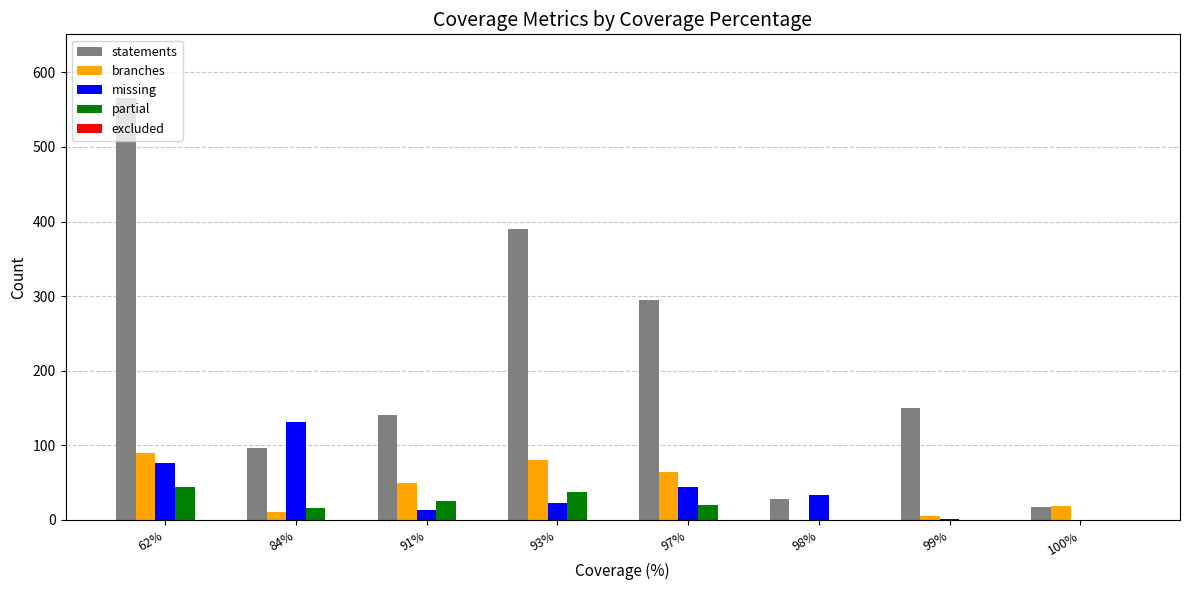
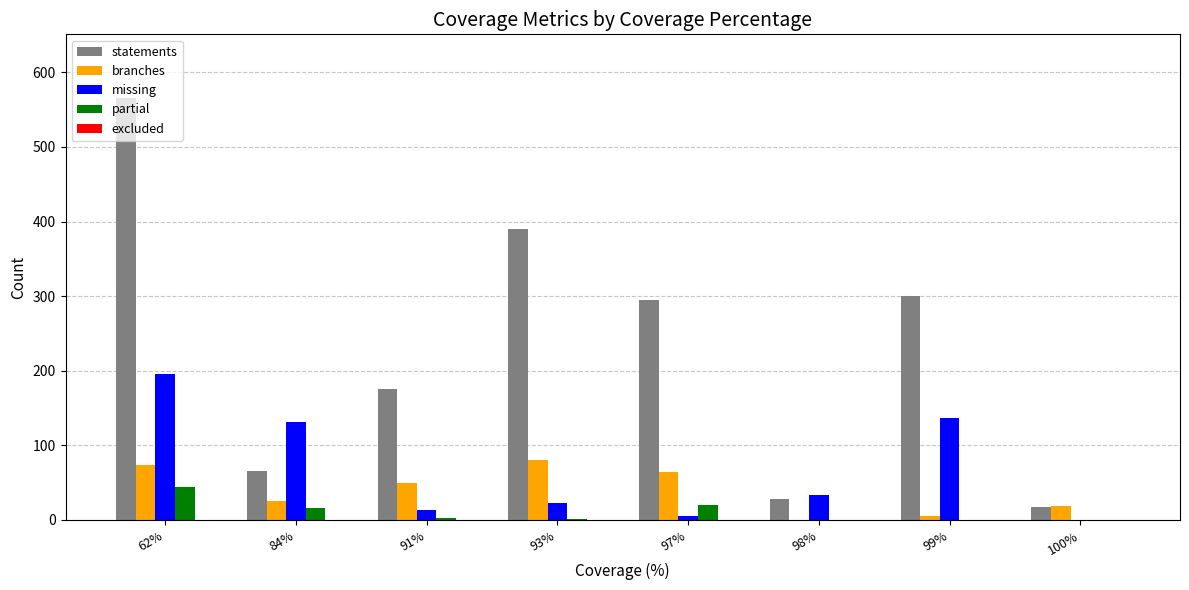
  {
    "statements": {
-     "84%": 100,
-     "91%": 140,
+     "84%": 70,
+     "91%": 180,
      "93%": 390,
      "97%": 300,
      "98%": 30,
-     "99%": 150,
+     "99%": 300,
      "100%": 20
    },
    "branches": {
-     "62%": 90,
-     "84%": 10,
+     "62%": 70,
+     "84%": 30,
      "91%": 50,
      "93%": 80,
      "97%": 60,
      "98%": 0,
      "99%": 10,
      "100%": 20
    },
    "missing": {
-     "62%": 80,
+     "62%": 200,
      "84%": 130,
      "91%": 10,
      "93%": 20,
-     "97%": 40,
+     "97%": 10,
      "98%": 30,
-     "99%": 0,
+     "99%": 140,
      "100%": 0
    },
    "partial": {
      "62%": 40,
      "84%": 20,
-     "91%": 30,
-     "93%": 40,
+     "91%": 0,
+     "93%": 0,
      "97%": 20,
      "98%": 0,
      "99%": 0,
      "100%": 0
    },
    "excluded": {
      "62%": 0,
      "84%": 0,
      "91%": 0,
      "93%": 0,
      "97%": 0,
      "98%": 0,
      "99%": 0,
      "100%": 0
    }
  }
